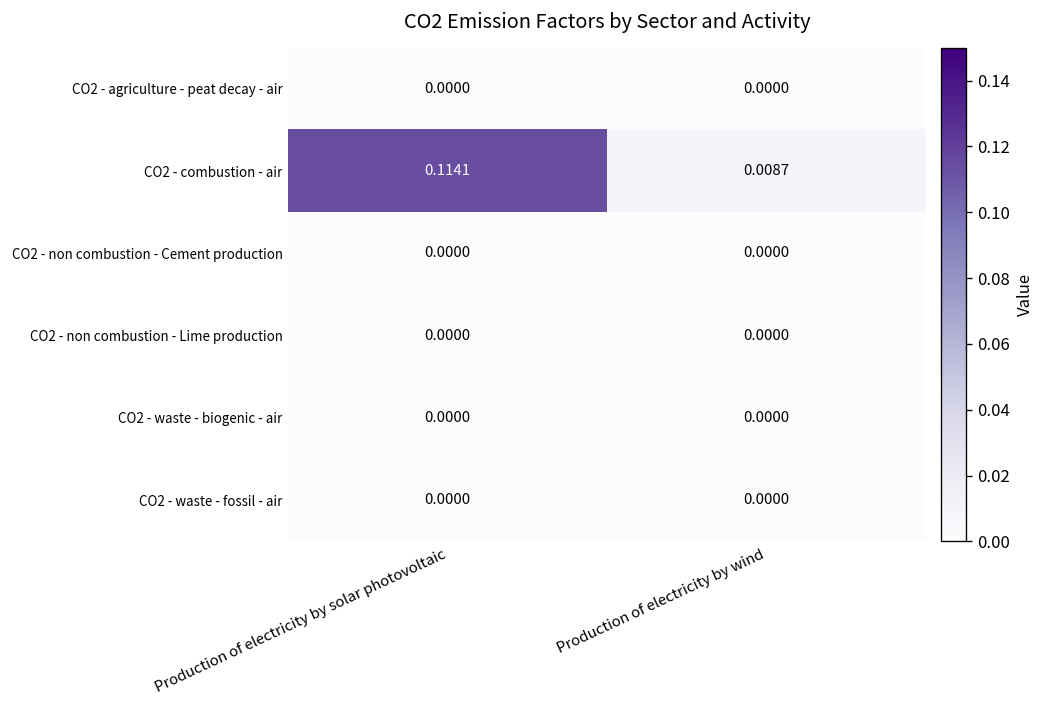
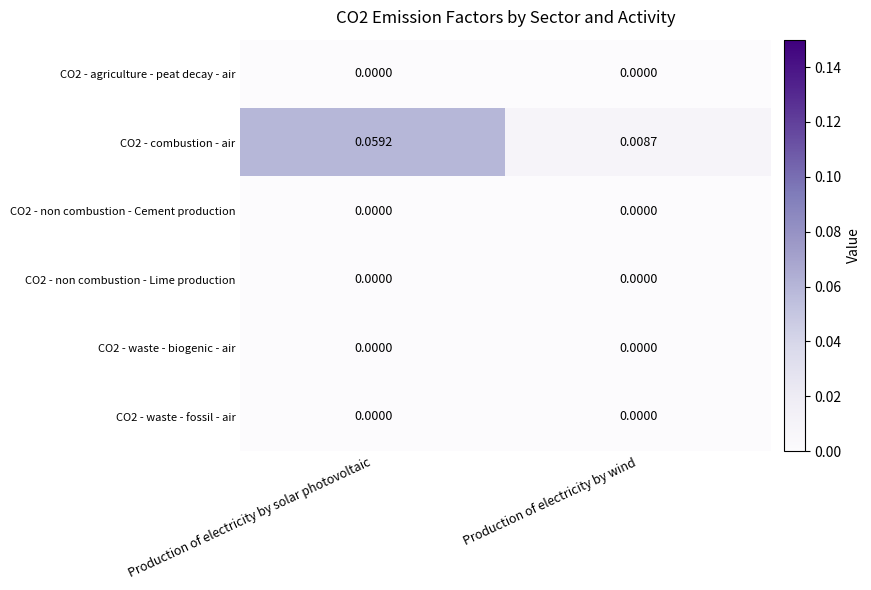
  {
    "CO2 - agriculture - peat decay - air": {
      "Production of electricity by solar photovoltaic": 0.0000,
      "Production of electricity by wind": 0.0000
    },
    "CO2 - combustion - air": {
-     "Production of electricity by solar photovoltaic": 0.1141,
+     "Production of electricity by solar photovoltaic": 0.0592,
      "Production of electricity by wind": 0.0087
    },
    "CO2 - non combustion - Cement production": {
      "Production of electricity by solar photovoltaic": 0.0000,
      "Production of electricity by wind": 0.0000
    },
    "CO2 - non combustion - Lime production": {
      "Production of electricity by solar photovoltaic": 0.0000,
      "Production of electricity by wind": 0.0000
    },
    "CO2 - waste - biogenic - air": {
      "Production of electricity by solar photovoltaic": 0.0000,
      "Production of electricity by wind": 0.0000
    },
    "CO2 - waste - fossil - air": {
      "Production of electricity by solar photovoltaic": 0.0000,
      "Production of electricity by wind": 0.0000
    }
  }
